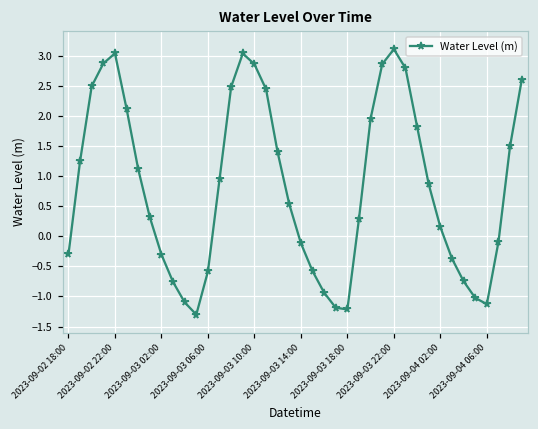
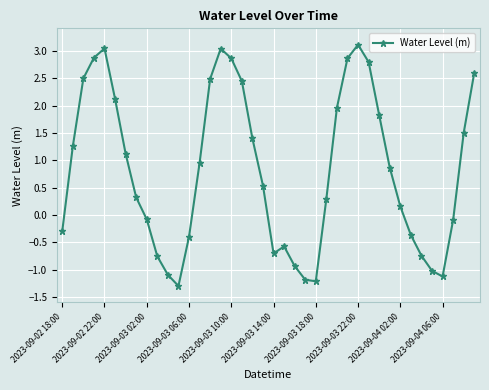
  {
    "2023-09-02 18:00": -0.3,
    "2023-09-02 22:00": 3.0,
-   "2023-09-03 02:00": -0.3,
-   "2023-09-03 06:00": -0.6,
+   "2023-09-03 02:00": -0.1,
+   "2023-09-03 06:00": -0.4,
    "2023-09-03 10:00": 2.9,
-   "2023-09-03 14:00": -0.1,
+   "2023-09-03 14:00": -0.7,
    "2023-09-03 18:00": -1.2,
    "2023-09-03 22:00": 3.1,
    "2023-09-04 02:00": 0.2,
    "2023-09-04 06:00": -1.1
  }
